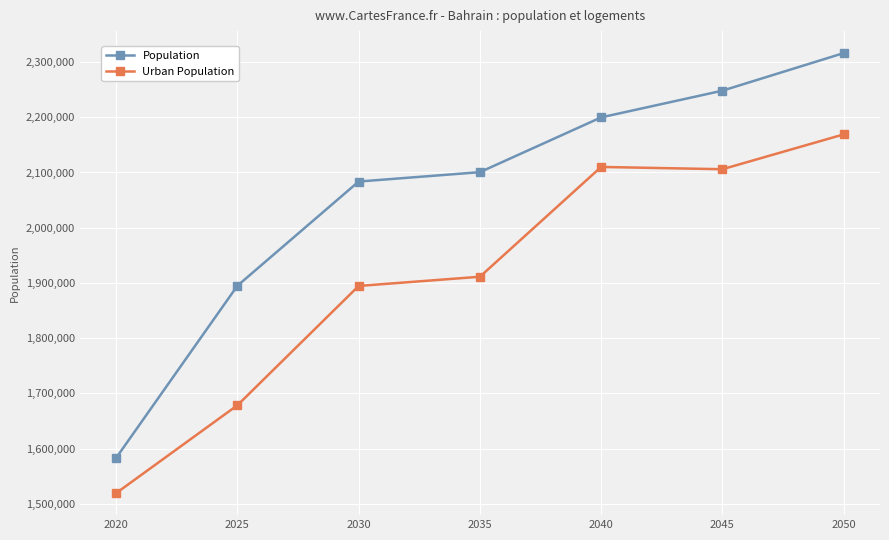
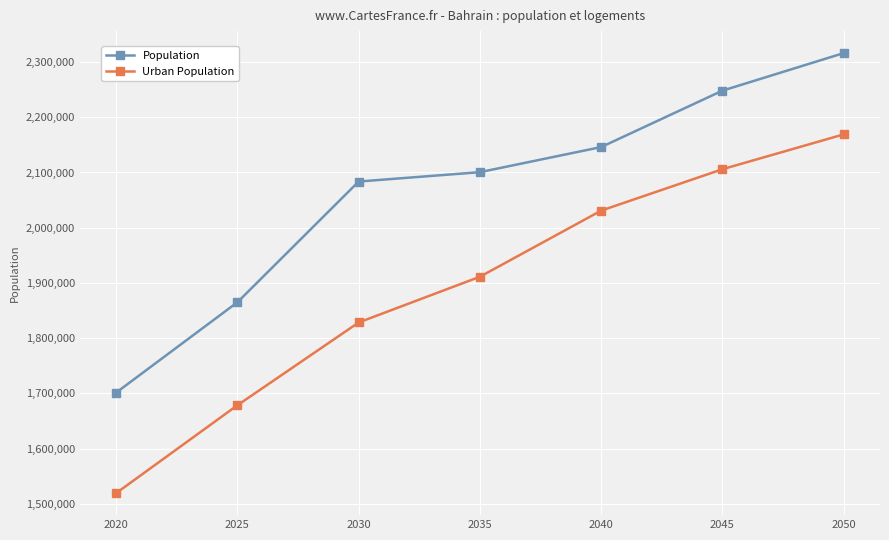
  {
    "Population": {
-     "2020": "1,580,000",
-     "2025": "1,890,000",
+     "2020": "1,700,000",
+     "2025": "1,870,000",
      "2030": "2,080,000",
      "2035": "2,100,000",
-     "2040": "2,200,000",
+     "2040": "2,150,000",
      "2045": "2,250,000",
      "2050": "2,320,000"
    },
    "Urban Population": {
      "2020": "1,520,000",
      "2025": "1,680,000",
-     "2030": "1,890,000",
+     "2030": "1,830,000",
      "2035": "1,910,000",
-     "2040": "2,110,000",
+     "2040": "2,030,000",
      "2045": "2,110,000",
      "2050": "2,170,000"
    }
  }
